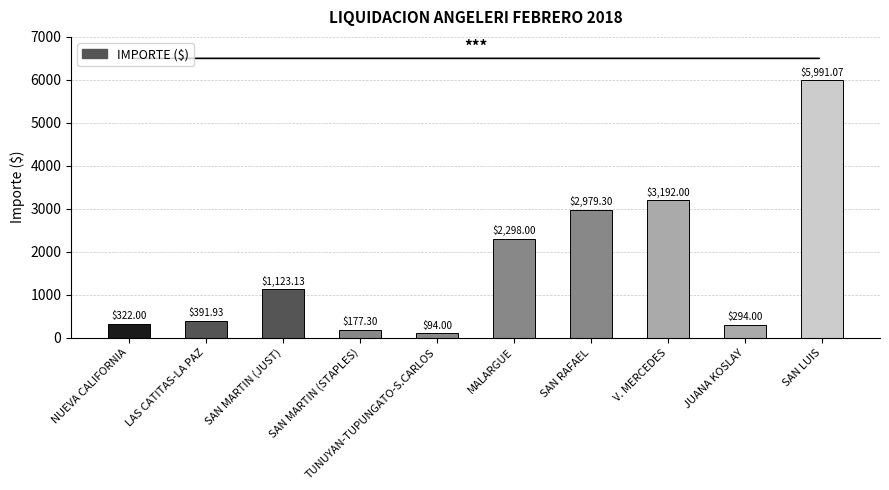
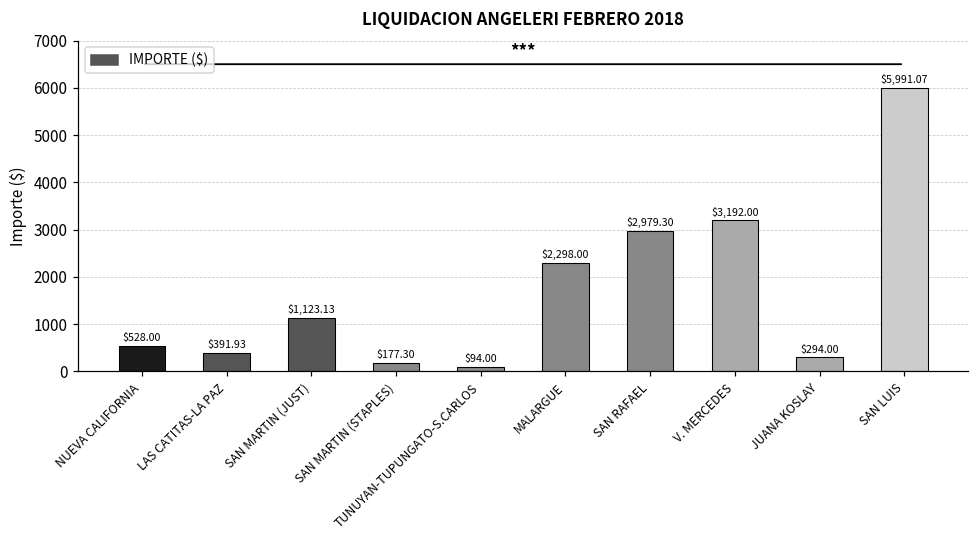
  {
-   "NUEVA CALIFORNIA": "$322.00",
+   "NUEVA CALIFORNIA": "$528.00",
    "LAS CATITAS-LA PAZ": "$391.93",
    "SAN MARTIN (JUST)": "$1,123.13",
    "SAN MARTIN (STAPLES)": "$177.30",
    "TUNUYAN-TUPUNGATO-S.CARLOS": "$94.00",
    "MALARGUE": "$2,298.00",
    "SAN RAFAEL": "$2,979.30",
    "V. MERCEDES": "$3,192.00",
    "JUANA KOSLAY": "$294.00",
    "SAN LUIS": "$5,991.07"
  }
